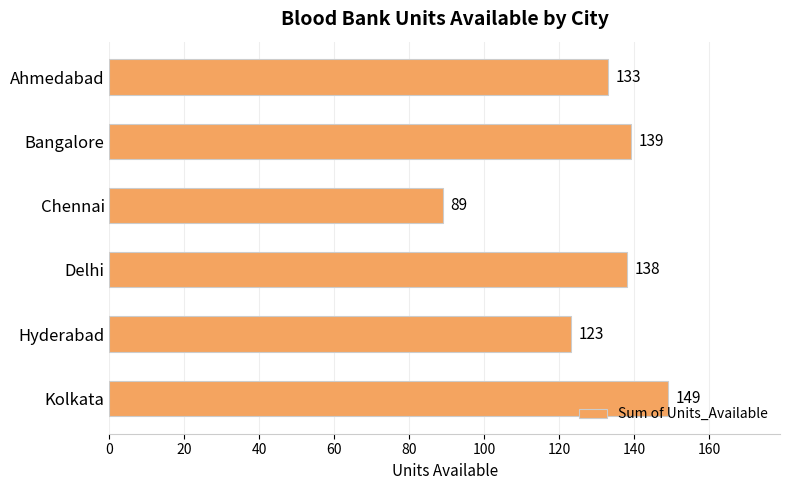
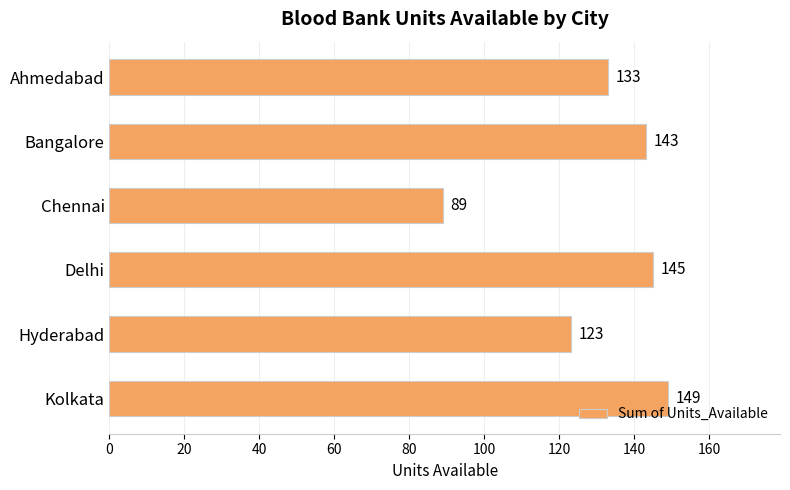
  {
    "Ahmedabad": 133,
-   "Bangalore": 139,
+   "Bangalore": 143,
    "Chennai": 89,
-   "Delhi": 138,
+   "Delhi": 145,
    "Hyderabad": 123,
    "Kolkata": 149
  }
